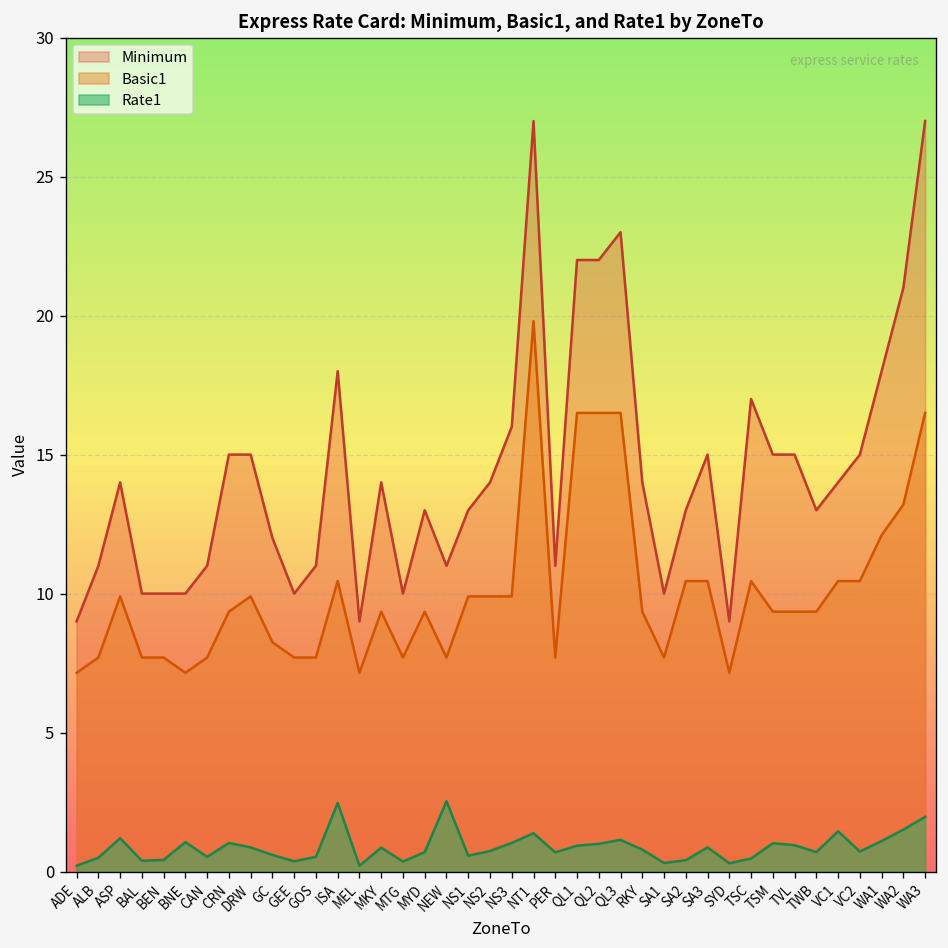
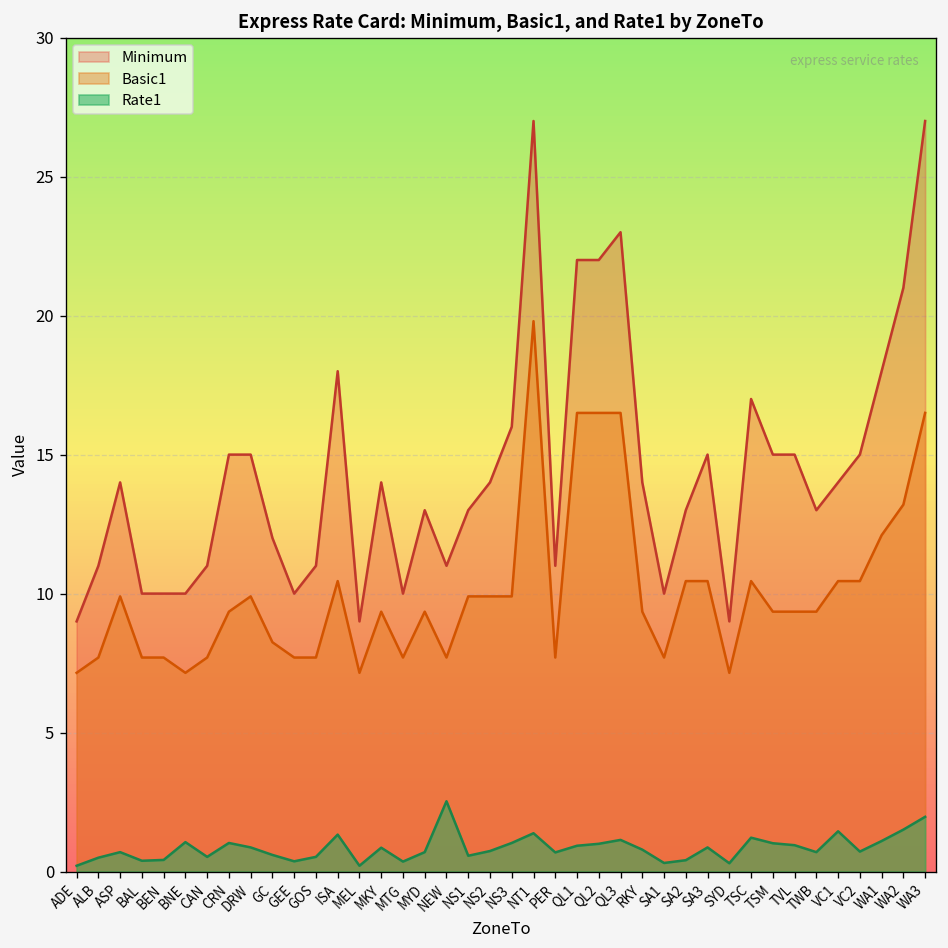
  {
    "Rate1": {
      "ADE": 0.2,
      "ALB": 0.5,
-     "ASP": 1.2,
+     "ASP": 0.7,
      "BAL": 0.4,
      "BEN": 0.4,
      "BNE": 1.1,
      "CAN": 0.5,
      "CRN": 1.0,
      "DRW": 0.9,
      "GC": 0.6,
      "GEE": 0.4,
      "GOS": 0.5,
-     "ISA": 2.5,
+     "ISA": 1.3,
      "MEL": 0.2,
      "MKY": 0.9,
      "MTG": 0.4,
      "MYD": 0.7,
      "NEW": 2.5,
      "NS1": 0.6,
      "NS2": 0.7,
      "NS3": 1.0,
      "NT1": 1.4,
      "PER": 0.7,
      "QL1": 0.9,
      "QL2": 1.0,
      "QL3": 1.1,
      "RKY": 0.8,
      "SA1": 0.3,
      "SA2": 0.4,
      "SA3": 0.9,
      "SYD": 0.3,
-     "TSC": 0.5,
+     "TSC": 1.2,
      "TSM": 1.0,
      "TVL": 1.0,
      "TWB": 0.7,
      "VC1": 1.5,
      "VC2": 0.7,
      "WA1": 1.1,
      "WA2": 1.5,
      "WA3": 2.0
    }
  }
